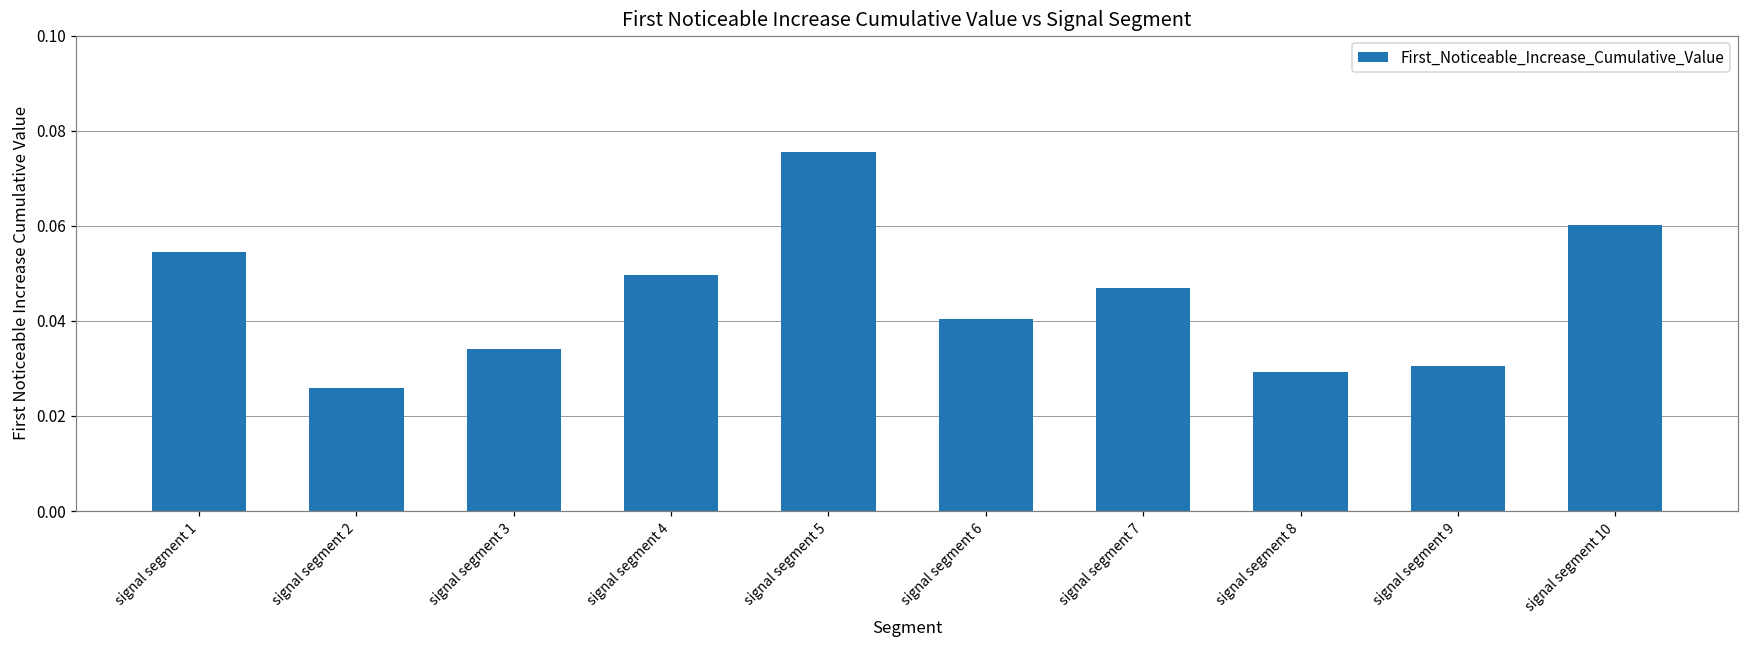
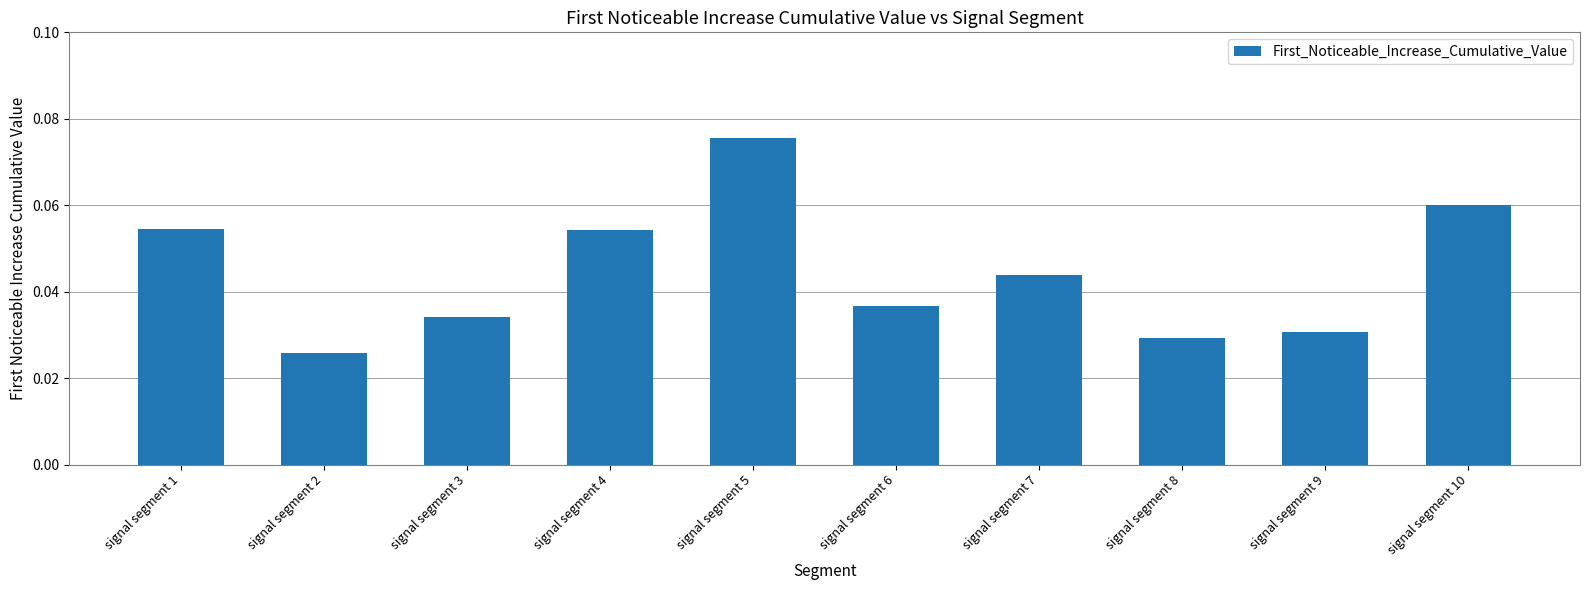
  {
    "signal segment 1": 0.055,
    "signal segment 2": 0.026,
    "signal segment 3": 0.034,
-   "signal segment 4": 0.050,
+   "signal segment 4": 0.054,
    "signal segment 5": 0.076,
-   "signal segment 6": 0.040,
-   "signal segment 7": 0.047,
+   "signal segment 6": 0.037,
+   "signal segment 7": 0.044,
    "signal segment 8": 0.029,
    "signal segment 9": 0.031,
    "signal segment 10": 0.060
  }
